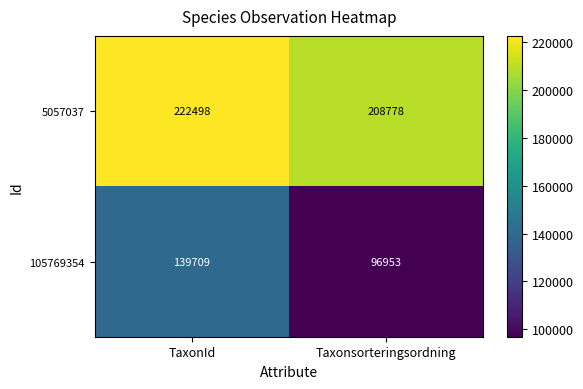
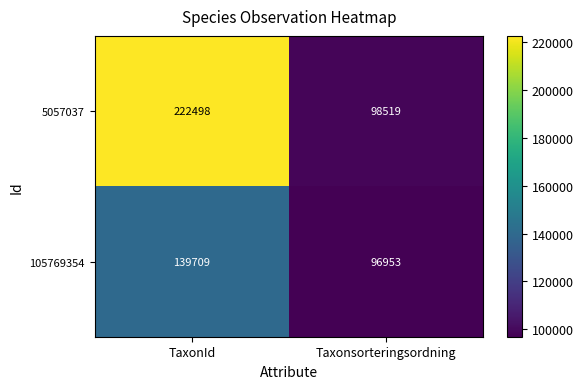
  {
    "5057037": {
      "TaxonId": 222498,
-     "Taxonsorteringsordning": 208778
+     "Taxonsorteringsordning": 98519
    },
    "105769354": {
      "TaxonId": 139709,
      "Taxonsorteringsordning": 96953
    }
  }
